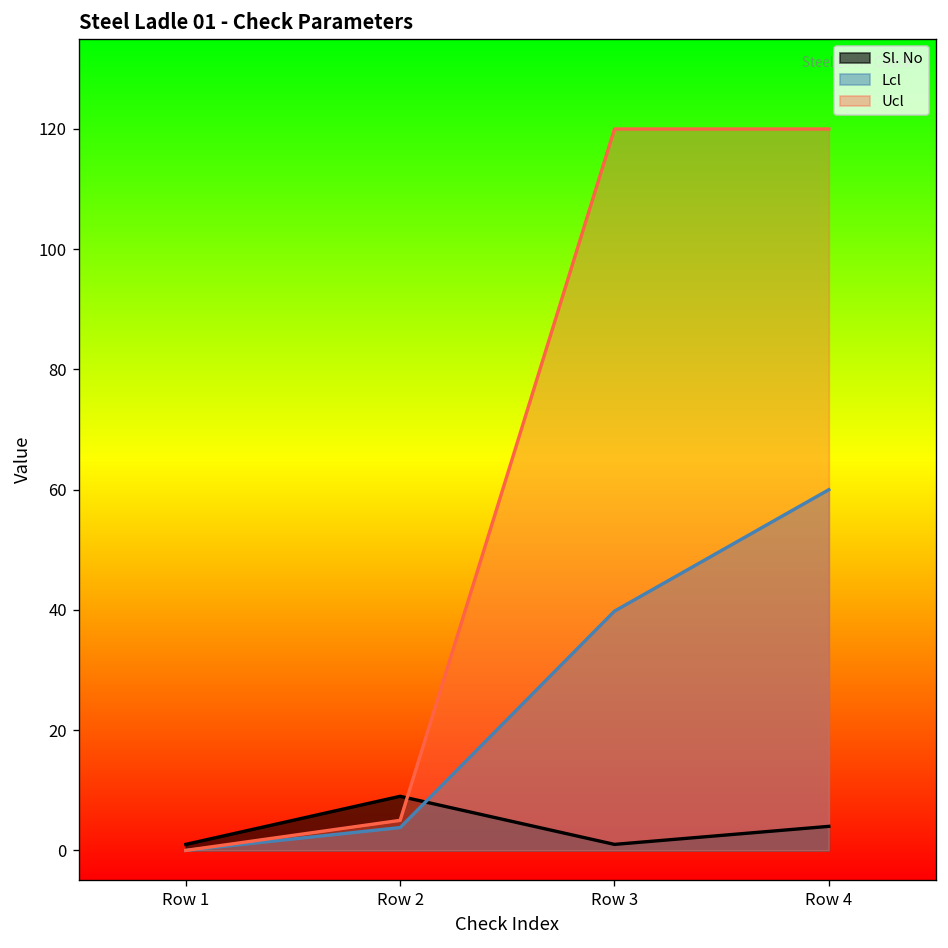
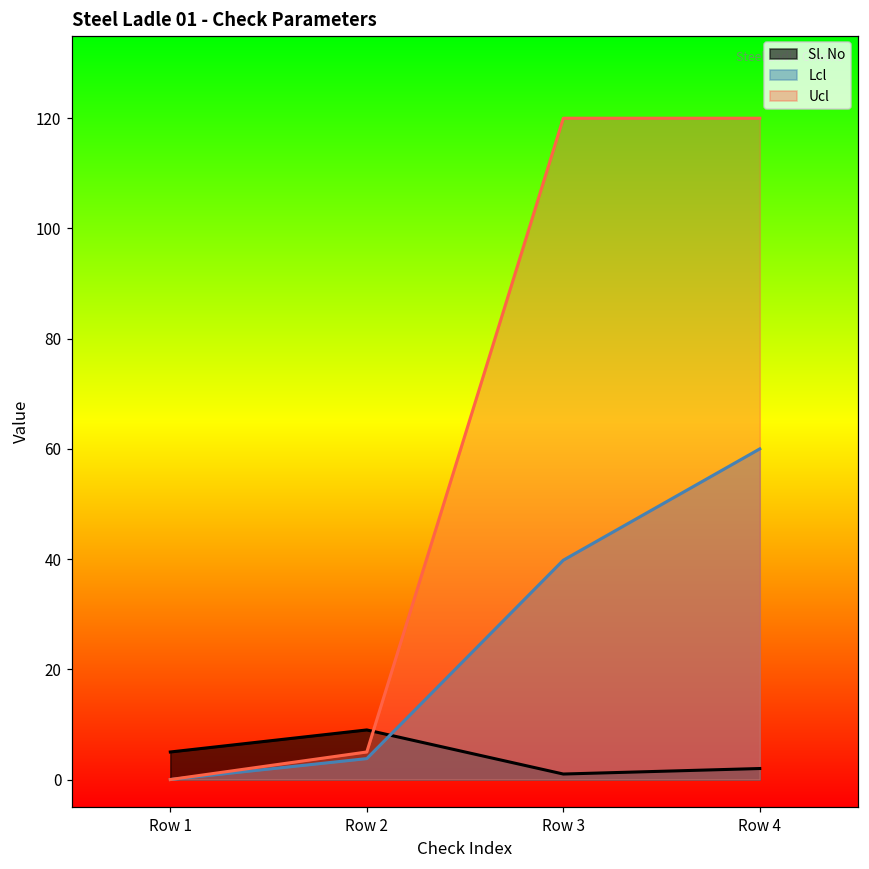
  {
    "Sl. No": {
-     "Row 1": 1,
+     "Row 1": 5,
      "Row 2": 9,
      "Row 3": 1,
-     "Row 4": 4
+     "Row 4": 2
    },
    "Lcl": {
      "Row 2": 4,
      "Row 3": 40,
      "Row 4": 60
    },
    "Ucl": {
      "Row 2": 5,
      "Row 3": 120,
      "Row 4": 120
    }
  }
